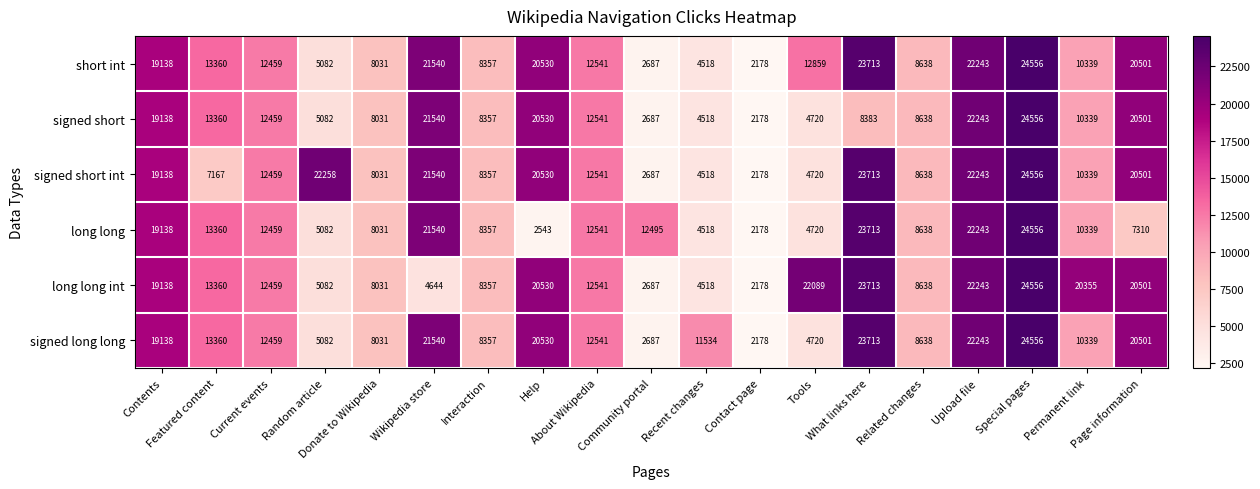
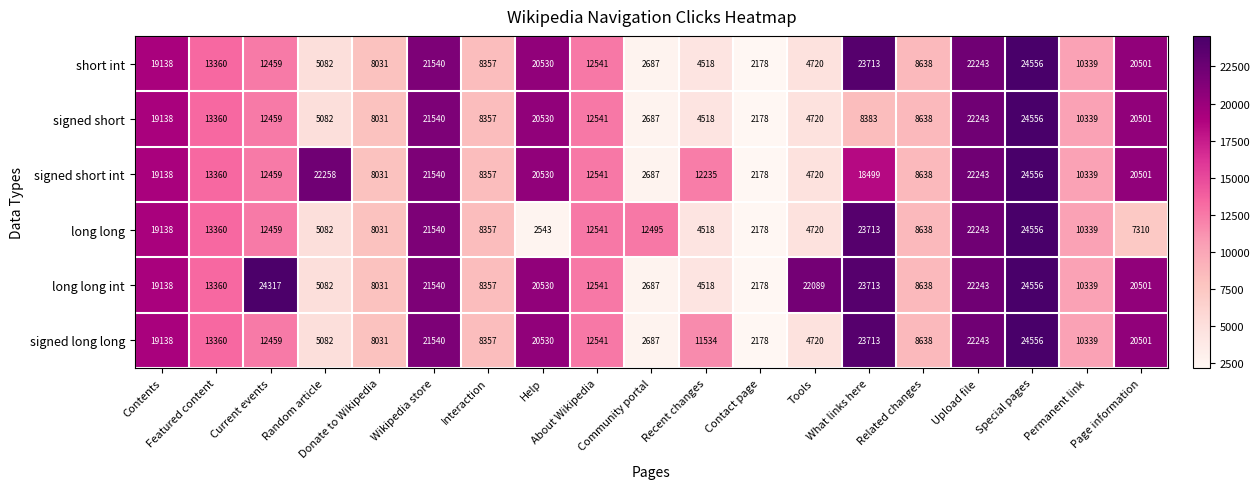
  {
    "short int": {
      "Contents": 19138,
      "Featured content": 13360,
      "Current events": 12459,
      "Random article": 5082,
      "Donate to Wikipedia": 8031,
      "Wikipedia store": 21540,
      "Interaction": 8357,
      "Help": 20530,
      "About Wikipedia": 12541,
      "Community portal": 2687,
      "Recent changes": 4518,
      "Contact page": 2178,
-     "Tools": 12859,
+     "Tools": 4720,
      "What links here": 23713,
      "Related changes": 8638,
      "Upload file": 22243,
      "Special pages": 24556,
      "Permanent link": 10339,
      "Page information": 20501
    },
    "signed short": {
      "Contents": 19138,
      "Featured content": 13360,
      "Current events": 12459,
      "Random article": 5082,
      "Donate to Wikipedia": 8031,
      "Wikipedia store": 21540,
      "Interaction": 8357,
      "Help": 20530,
      "About Wikipedia": 12541,
      "Community portal": 2687,
      "Recent changes": 4518,
      "Contact page": 2178,
      "Tools": 4720,
      "What links here": 8383,
      "Related changes": 8638,
      "Upload file": 22243,
      "Special pages": 24556,
      "Permanent link": 10339,
      "Page information": 20501
    },
    "signed short int": {
      "Contents": 19138,
-     "Featured content": 7167,
+     "Featured content": 13360,
      "Current events": 12459,
      "Random article": 22258,
      "Donate to Wikipedia": 8031,
      "Wikipedia store": 21540,
      "Interaction": 8357,
      "Help": 20530,
      "About Wikipedia": 12541,
      "Community portal": 2687,
-     "Recent changes": 4518,
+     "Recent changes": 12235,
      "Contact page": 2178,
      "Tools": 4720,
-     "What links here": 23713,
+     "What links here": 18499,
      "Related changes": 8638,
      "Upload file": 22243,
      "Special pages": 24556,
      "Permanent link": 10339,
      "Page information": 20501
    },
    "long long": {
      "Contents": 19138,
      "Featured content": 13360,
      "Current events": 12459,
      "Random article": 5082,
      "Donate to Wikipedia": 8031,
      "Wikipedia store": 21540,
      "Interaction": 8357,
      "Help": 2543,
      "About Wikipedia": 12541,
      "Community portal": 12495,
      "Recent changes": 4518,
      "Contact page": 2178,
      "Tools": 4720,
      "What links here": 23713,
      "Related changes": 8638,
      "Upload file": 22243,
      "Special pages": 24556,
      "Permanent link": 10339,
      "Page information": 7310
    },
    "long long int": {
      "Contents": 19138,
      "Featured content": 13360,
-     "Current events": 12459,
+     "Current events": 24317,
      "Random article": 5082,
      "Donate to Wikipedia": 8031,
-     "Wikipedia store": 4644,
+     "Wikipedia store": 21540,
      "Interaction": 8357,
      "Help": 20530,
      "About Wikipedia": 12541,
      "Community portal": 2687,
      "Recent changes": 4518,
      "Contact page": 2178,
      "Tools": 22089,
      "What links here": 23713,
      "Related changes": 8638,
      "Upload file": 22243,
      "Special pages": 24556,
-     "Permanent link": 20355,
+     "Permanent link": 10339,
      "Page information": 20501
    },
    "signed long long": {
      "Contents": 19138,
      "Featured content": 13360,
      "Current events": 12459,
      "Random article": 5082,
      "Donate to Wikipedia": 8031,
      "Wikipedia store": 21540,
      "Interaction": 8357,
      "Help": 20530,
      "About Wikipedia": 12541,
      "Community portal": 2687,
      "Recent changes": 11534,
      "Contact page": 2178,
      "Tools": 4720,
      "What links here": 23713,
      "Related changes": 8638,
      "Upload file": 22243,
      "Special pages": 24556,
      "Permanent link": 10339,
      "Page information": 20501
    }
  }
